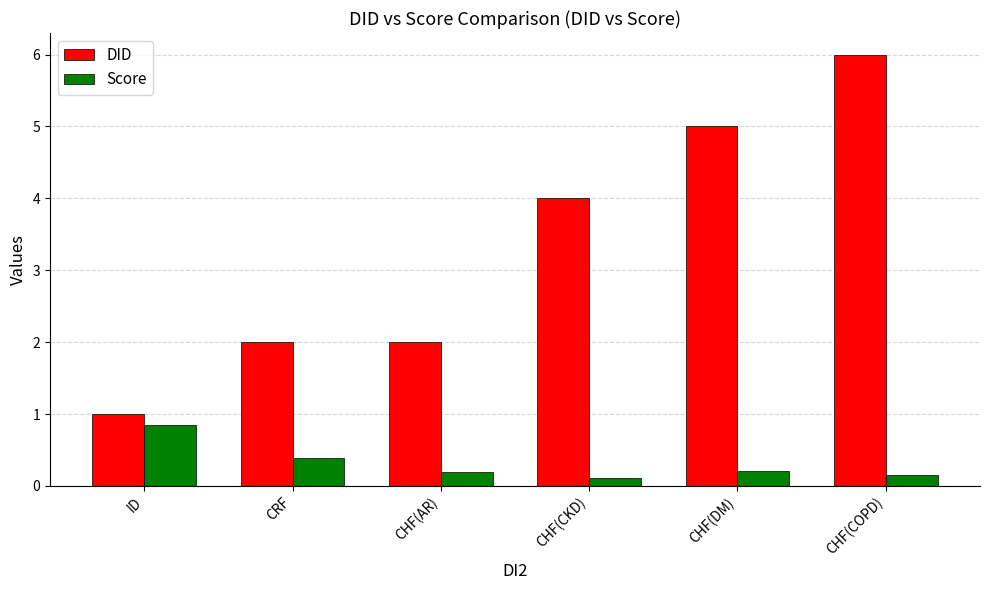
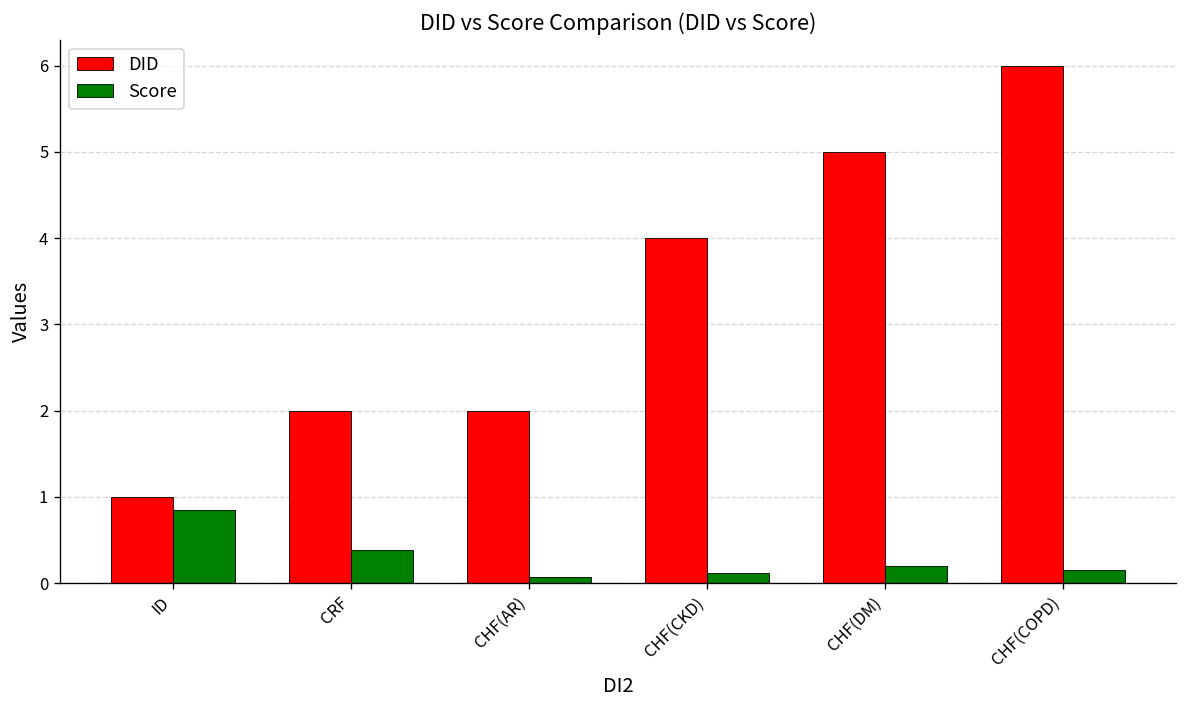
  {
    "DID": {
      "ID": 1.0,
      "CRF": 2.0,
      "CHF(AR)": 2.0,
      "CHF(CKD)": 4.0,
      "CHF(DM)": 5.0,
      "CHF(COPD)": 6.0
    },
    "Score": {
      "ID": 0.8,
      "CRF": 0.4,
-     "CHF(AR)": 0.2,
+     "CHF(AR)": 0.1,
      "CHF(CKD)": 0.1,
      "CHF(DM)": 0.2,
      "CHF(COPD)": 0.2
    }
  }
